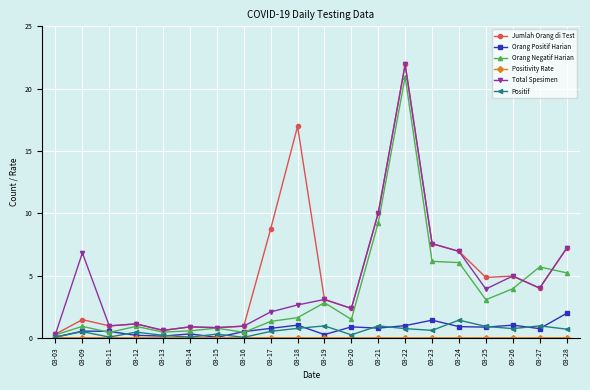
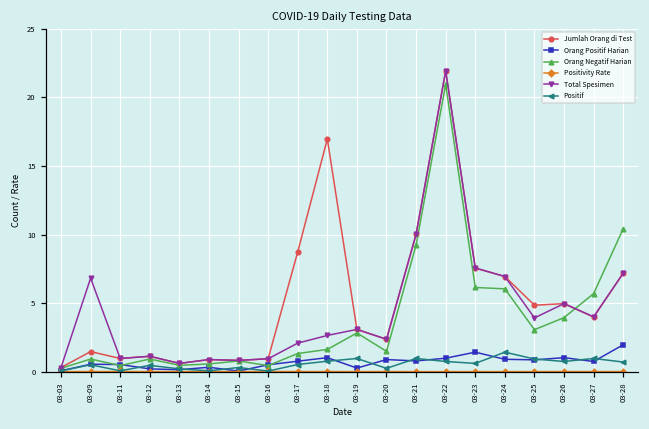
  {
    "Jumlah Orang di Test": {
      "03-09": 1.5,
      "03-17": 8.7,
      "03-18": 17.0,
      "03-25": 4.8
    },
    "Orang Positif Harian": {
      "03-14": 0.3,
      "03-17": 0.8,
      "03-18": 1.0,
      "03-19": 0.3,
      "03-20": 0.9,
      "03-22": 1.0,
      "03-23": 1.4,
      "03-24": 0.9,
      "03-26": 1.0,
      "03-27": 0.7,
      "03-28": 2.0
    },
    "Orang Negatif Harian": {
      "03-09": 0.9,
      "03-14": 0.6,
      "03-17": 1.3,
      "03-18": 1.6,
      "03-19": 2.8,
      "03-20": 1.5,
      "03-21": 9.2,
      "03-22": 21.0,
      "03-23": 6.1,
      "03-24": 6.0,
      "03-25": 3.1,
      "03-26": 3.9,
      "03-27": 5.7,
-     "03-28": 5.2
+     "03-28": 10.4
    },
    "Positivity Rate": {
      "03-09": 0.0,
      "03-17": 0.0,
      "03-18": 0.0,
      "03-19": 0.0,
      "03-20": 0.0,
      "03-21": 0.0,
      "03-22": 0.0,
      "03-23": 0.0,
      "03-24": 0.0,
      "03-25": 0.0,
      "03-26": 0.0,
      "03-27": 0.0,
      "03-28": 0.0
    },
    "Total Spesimen": {
      "03-09": 6.8,
      "03-17": 2.1,
      "03-18": 2.6,
      "03-25": 3.9
    },
    "Positif": {
      "03-12": 0.5,
      "03-15": 0.3,
      "03-17": 0.5,
      "03-18": 0.8,
      "03-19": 1.0,
      "03-20": 0.2,
      "03-22": 0.7,
      "03-23": 0.6,
      "03-24": 1.4,
      "03-26": 0.7,
      "03-27": 1.0,
      "03-28": 0.7
    }
  }
